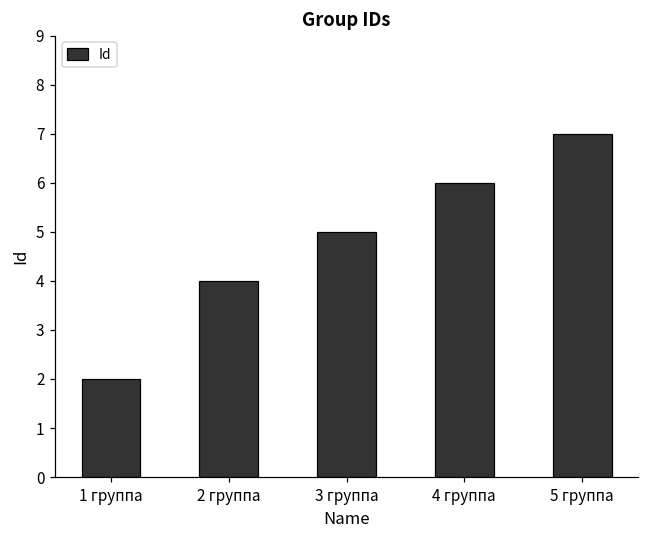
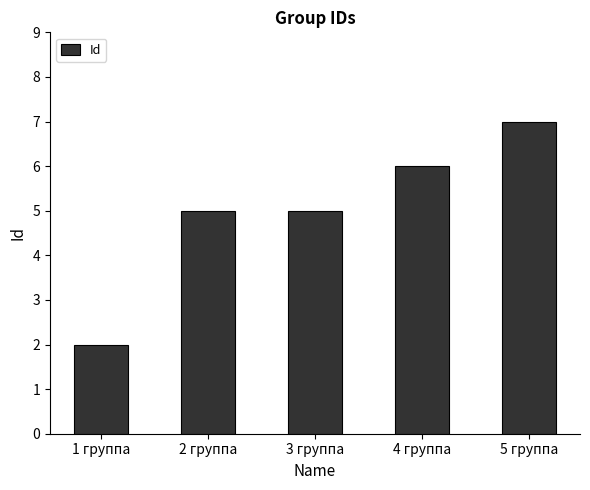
  {
    "1 группа": 2,
-   "2 группа": 4,
+   "2 группа": 5,
    "3 группа": 5,
    "4 группа": 6,
    "5 группа": 7
  }
